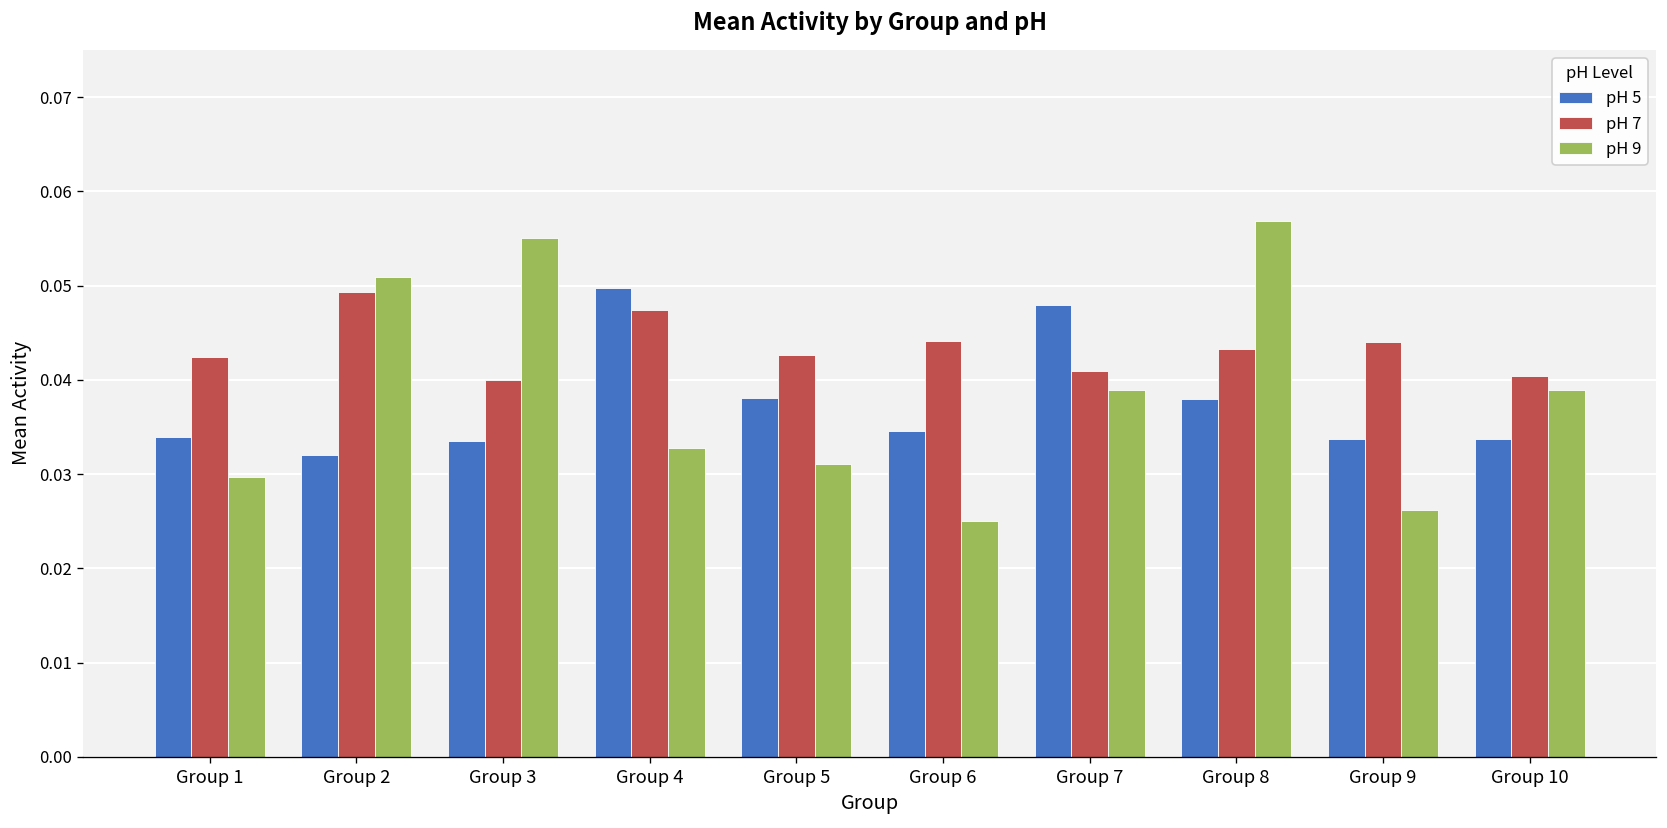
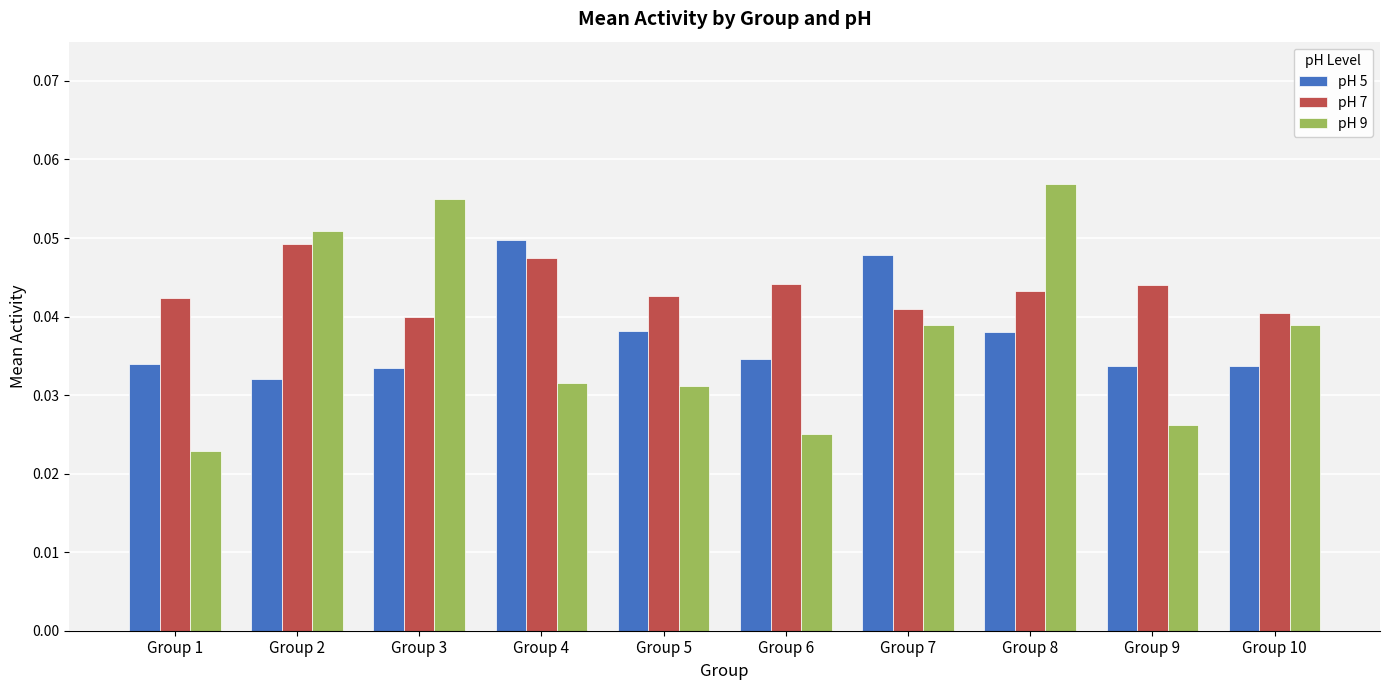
  {
    "pH 5": {
      "Group 1": 0.034,
      "Group 2": 0.032,
      "Group 3": 0.034,
      "Group 4": 0.050,
      "Group 5": 0.038,
      "Group 6": 0.035,
      "Group 7": 0.048,
      "Group 8": 0.038,
      "Group 9": 0.034,
      "Group 10": 0.034
    },
    "pH 7": {
      "Group 1": 0.042,
      "Group 2": 0.049,
      "Group 3": 0.040,
      "Group 4": 0.047,
      "Group 5": 0.043,
      "Group 6": 0.044,
      "Group 7": 0.041,
      "Group 8": 0.043,
      "Group 9": 0.044,
      "Group 10": 0.040
    },
    "pH 9": {
-     "Group 1": 0.030,
+     "Group 1": 0.023,
      "Group 2": 0.051,
      "Group 3": 0.055,
-     "Group 4": 0.033,
+     "Group 4": 0.032,
      "Group 5": 0.031,
      "Group 6": 0.025,
      "Group 7": 0.039,
      "Group 8": 0.057,
      "Group 9": 0.026,
      "Group 10": 0.039
    }
  }
